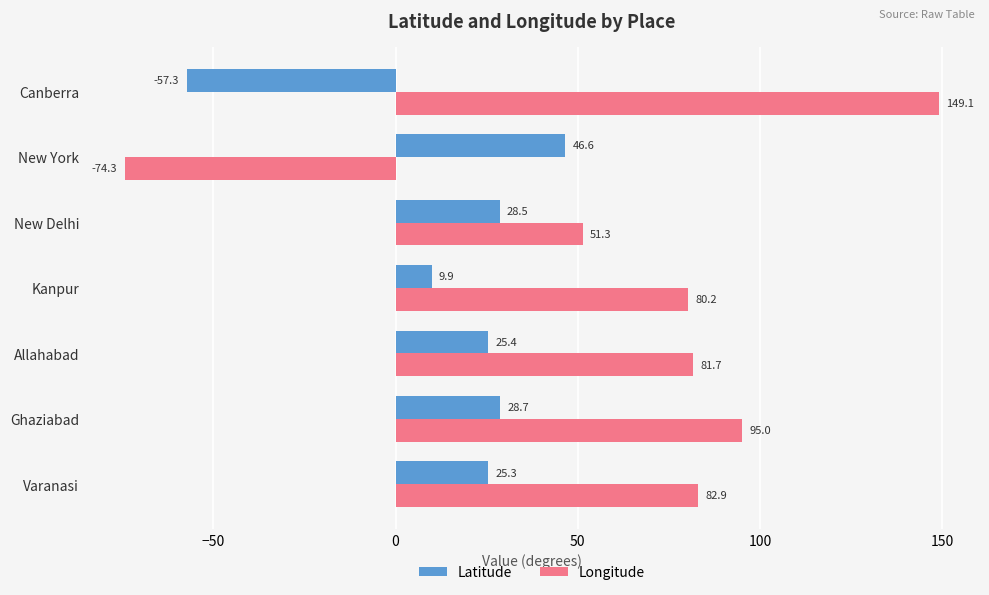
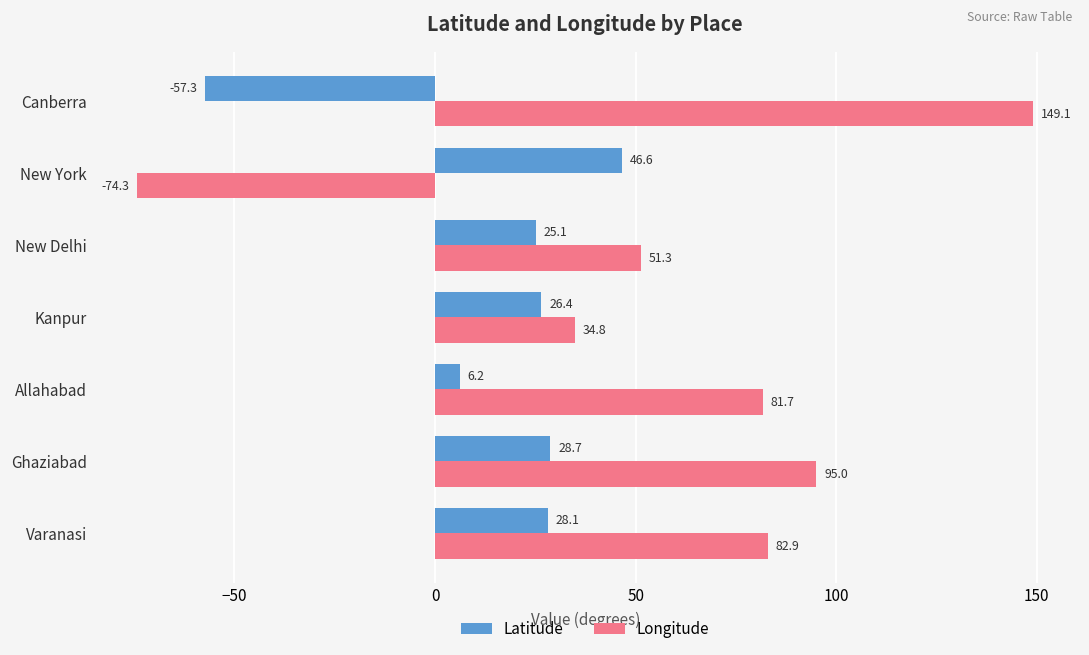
  {
    "Latitude": {
      "Canberra": -57.3,
      "New York": 46.6,
-     "New Delhi": 28.5,
-     "Kanpur": 9.9,
-     "Allahabad": 25.4,
+     "New Delhi": 25.1,
+     "Kanpur": 26.4,
+     "Allahabad": 6.2,
      "Ghaziabad": 28.7,
-     "Varanasi": 25.3
+     "Varanasi": 28.1
    },
    "Longitude": {
      "Canberra": 149.1,
      "New York": -74.3,
      "New Delhi": 51.3,
-     "Kanpur": 80.2,
+     "Kanpur": 34.8,
      "Allahabad": 81.7,
      "Ghaziabad": 95.0,
      "Varanasi": 82.9
    }
  }
